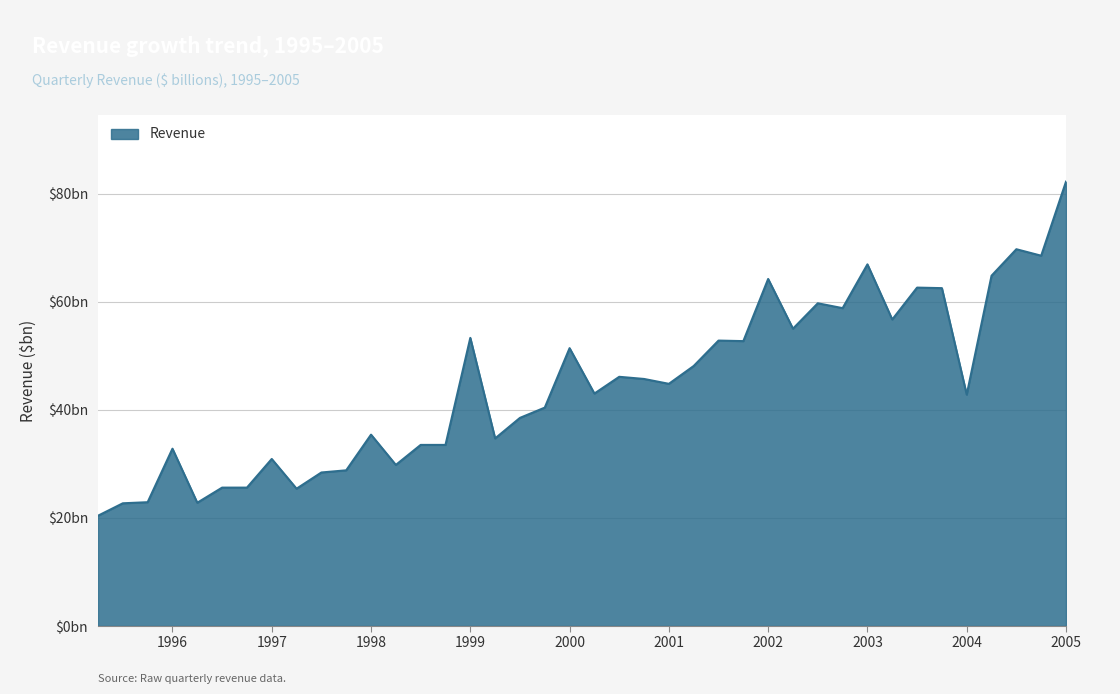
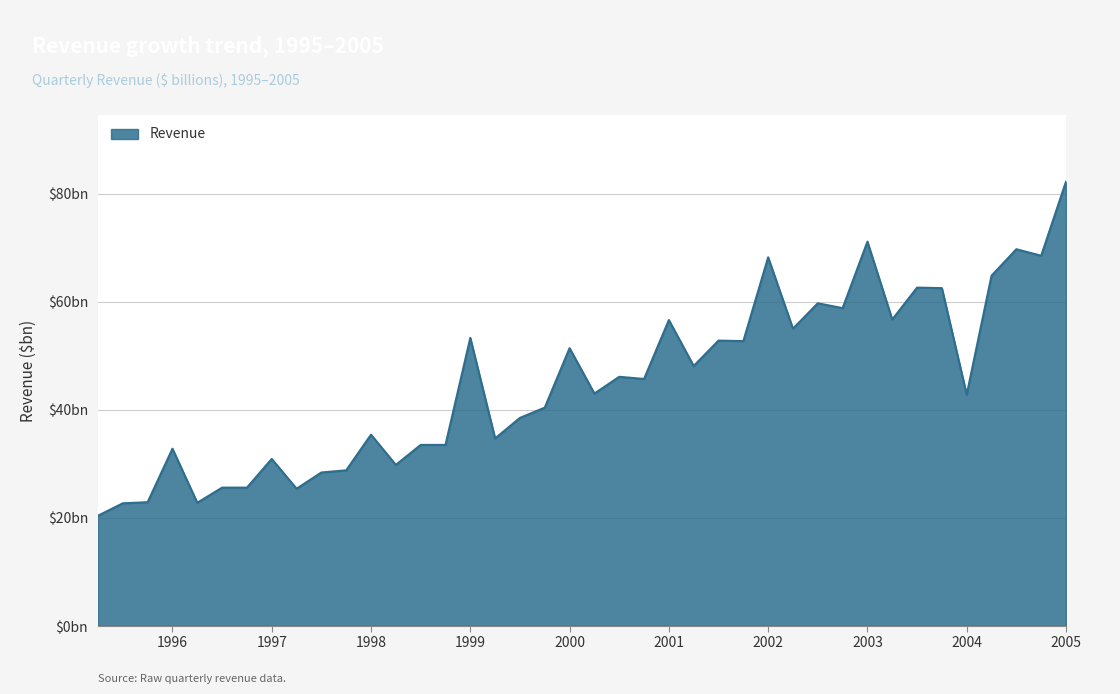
  {
    "1996": "$33000000000",
    "1997": "$31000000000",
    "1998": "$35000000000",
    "1999": "$53000000000",
    "2000": "$51000000000",
-   "2001": "$45000000000",
-   "2002": "$64000000000",
-   "2003": "$67000000000",
+   "2001": "$57000000000",
+   "2002": "$68000000000",
+   "2003": "$71000000000",
    "2004": "$43000000000",
    "2005": "$82000000000"
  }
